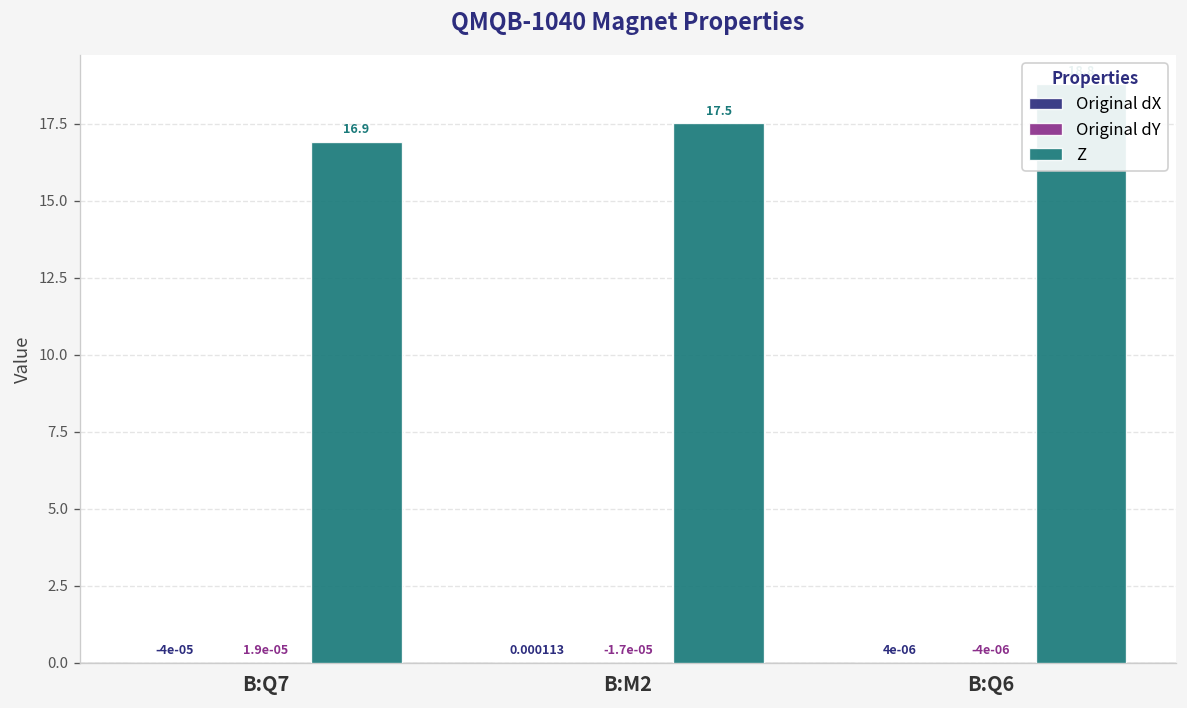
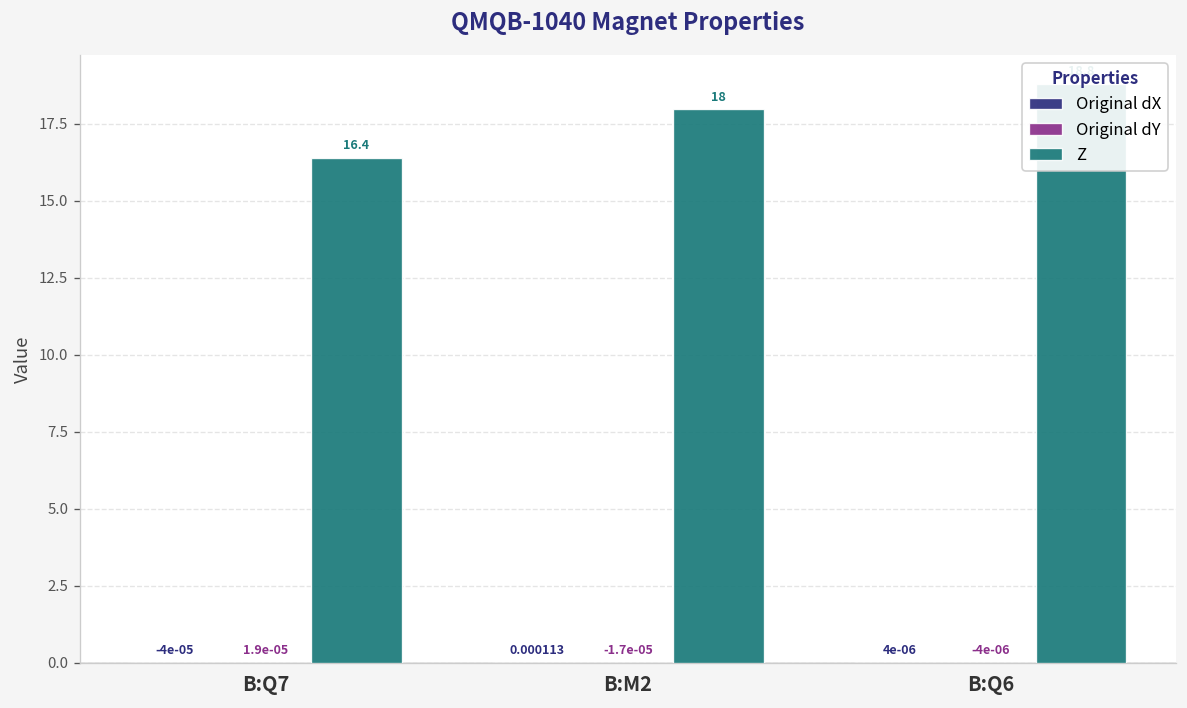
  {
    "Original dX": {
      "B:Q7": "-4e-05",
      "B:M2": "0.000113",
      "B:Q6": "4e-06"
    },
    "Original dY": {
      "B:Q7": "1.9e-05",
      "B:M2": "-1.7e-05",
      "B:Q6": "-4e-06"
    },
    "Z": {
-     "B:Q7": "16.9",
-     "B:M2": "17.5"
+     "B:Q7": "16.4",
+     "B:M2": "18"
    }
  }
